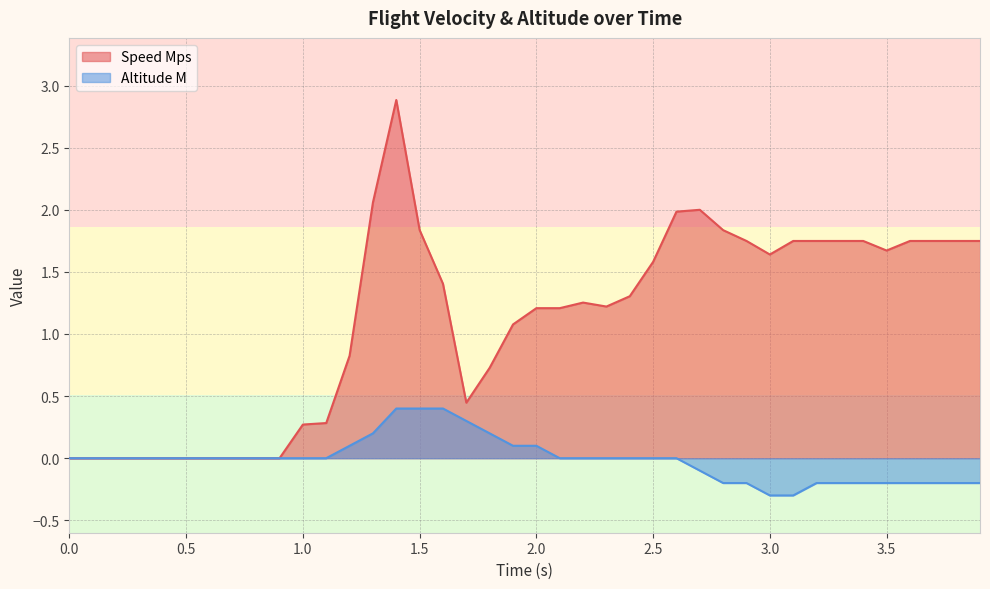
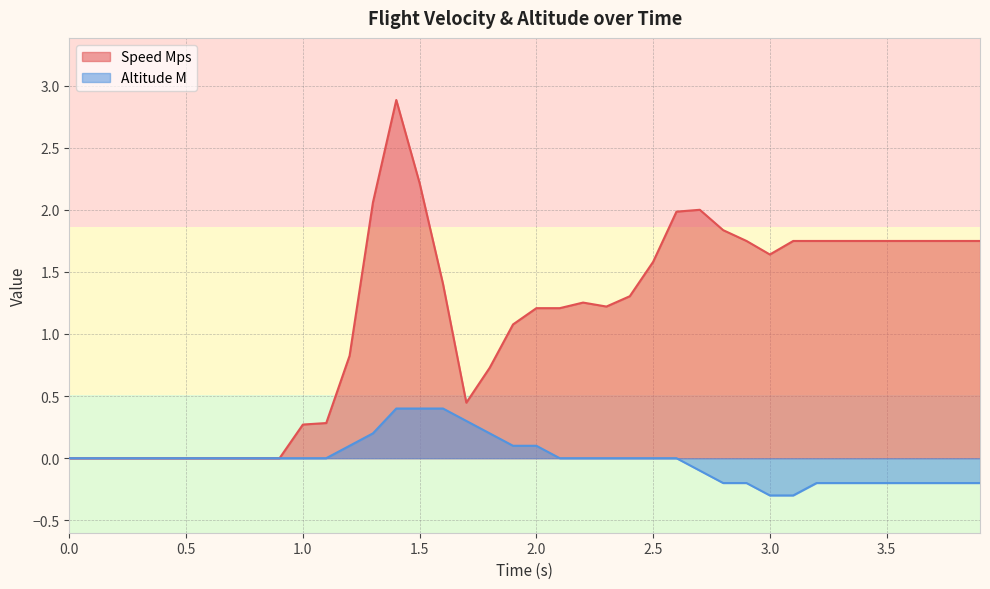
  {
    "Speed Mps": {
      "1.0": 0.27,
-     "1.5": 1.84,
+     "1.5": 2.21,
      "2.0": 1.21,
      "2.5": 1.58,
      "3.0": 1.64,
-     "3.5": 1.67
+     "3.5": 1.75
    }
  }
